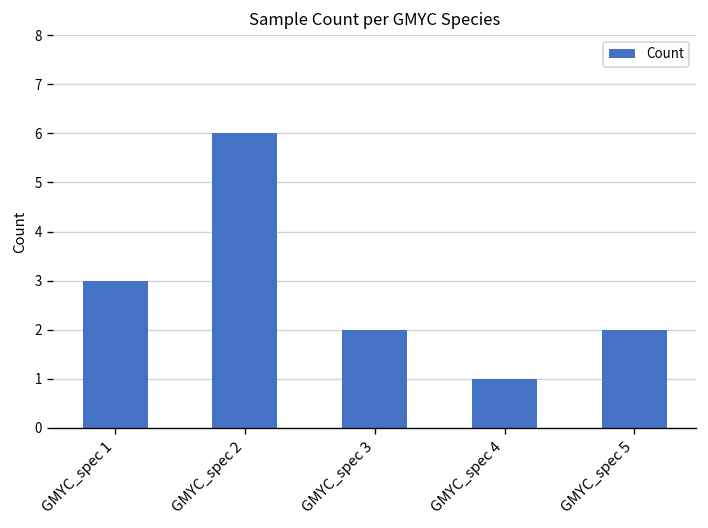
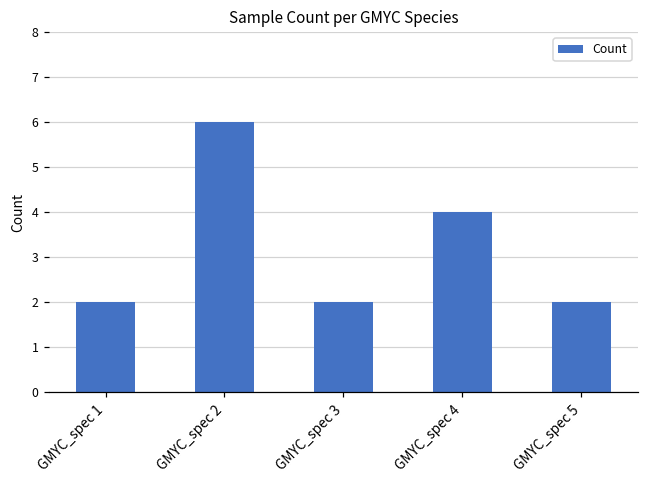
  {
-   "GMYC_spec 1": 3,
+   "GMYC_spec 1": 2,
    "GMYC_spec 2": 6,
    "GMYC_spec 3": 2,
-   "GMYC_spec 4": 1,
+   "GMYC_spec 4": 4,
    "GMYC_spec 5": 2
  }
